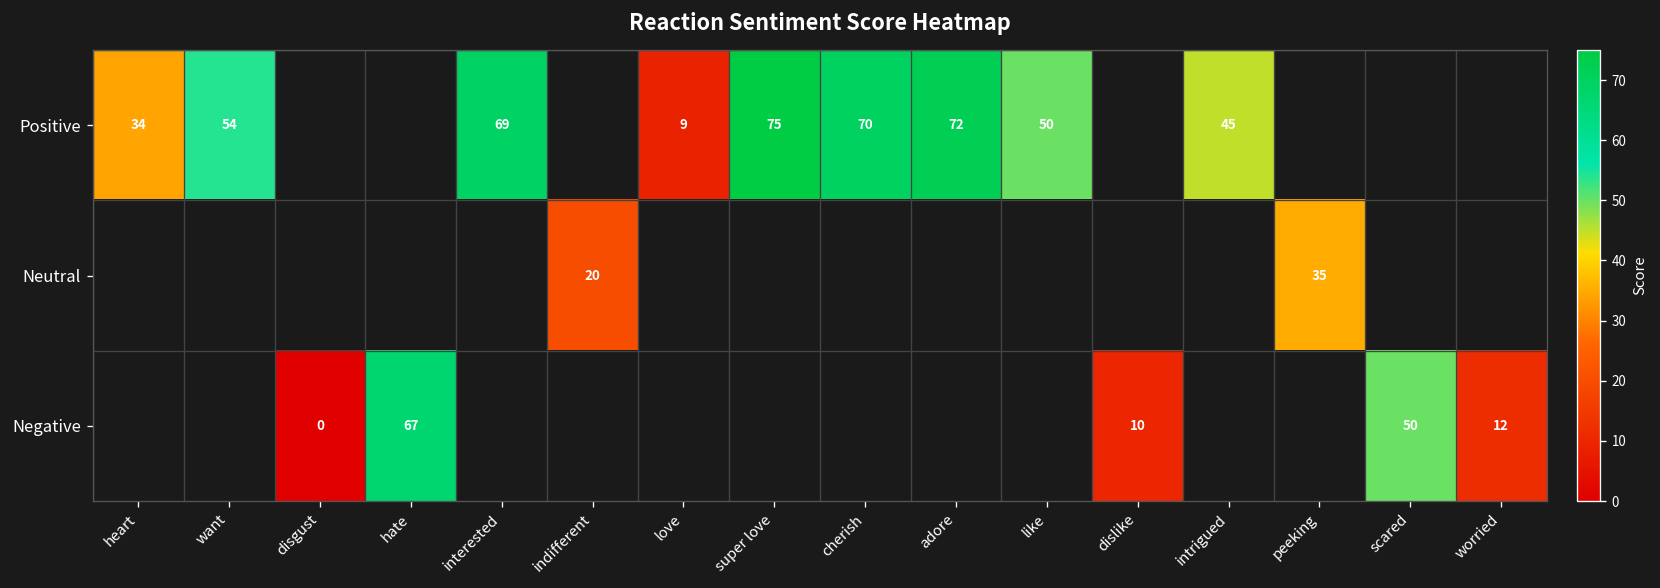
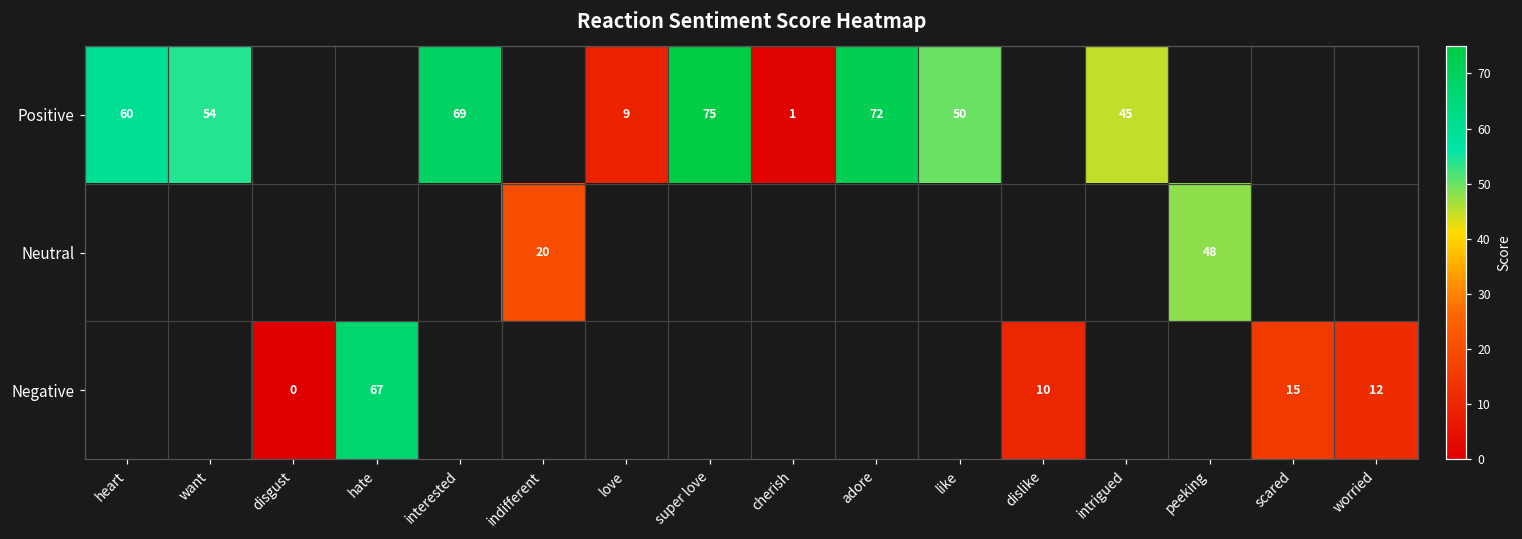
  {
    "Positive": {
-     "heart": 34,
+     "heart": 60,
      "want": 54,
      "interested": 69,
      "love": 9,
      "super love": 75,
-     "cherish": 70,
+     "cherish": 1,
      "adore": 72,
      "like": 50,
      "intrigued": 45
    },
    "Neutral": {
      "indifferent": 20,
-     "peeking": 35
+     "peeking": 48
    },
    "Negative": {
      "disgust": 0,
      "hate": 67,
      "dislike": 10,
-     "scared": 50,
+     "scared": 15,
      "worried": 12
    }
  }
